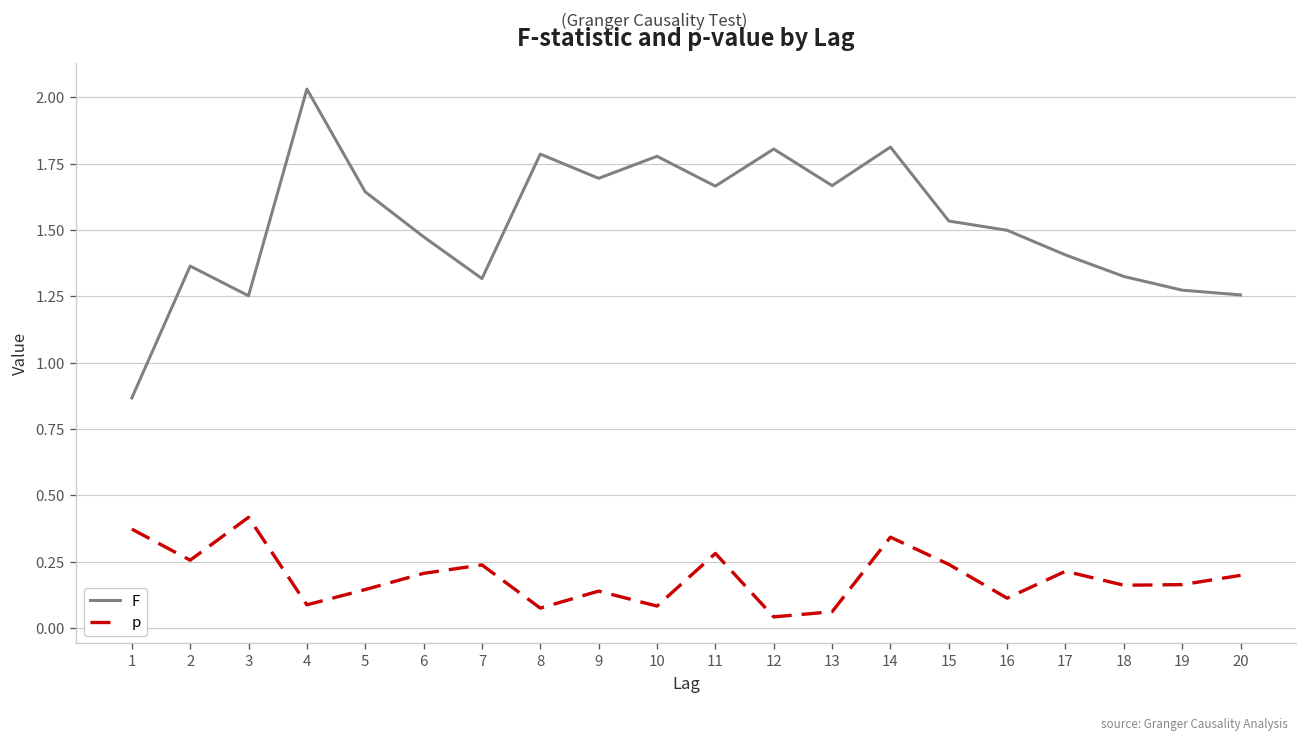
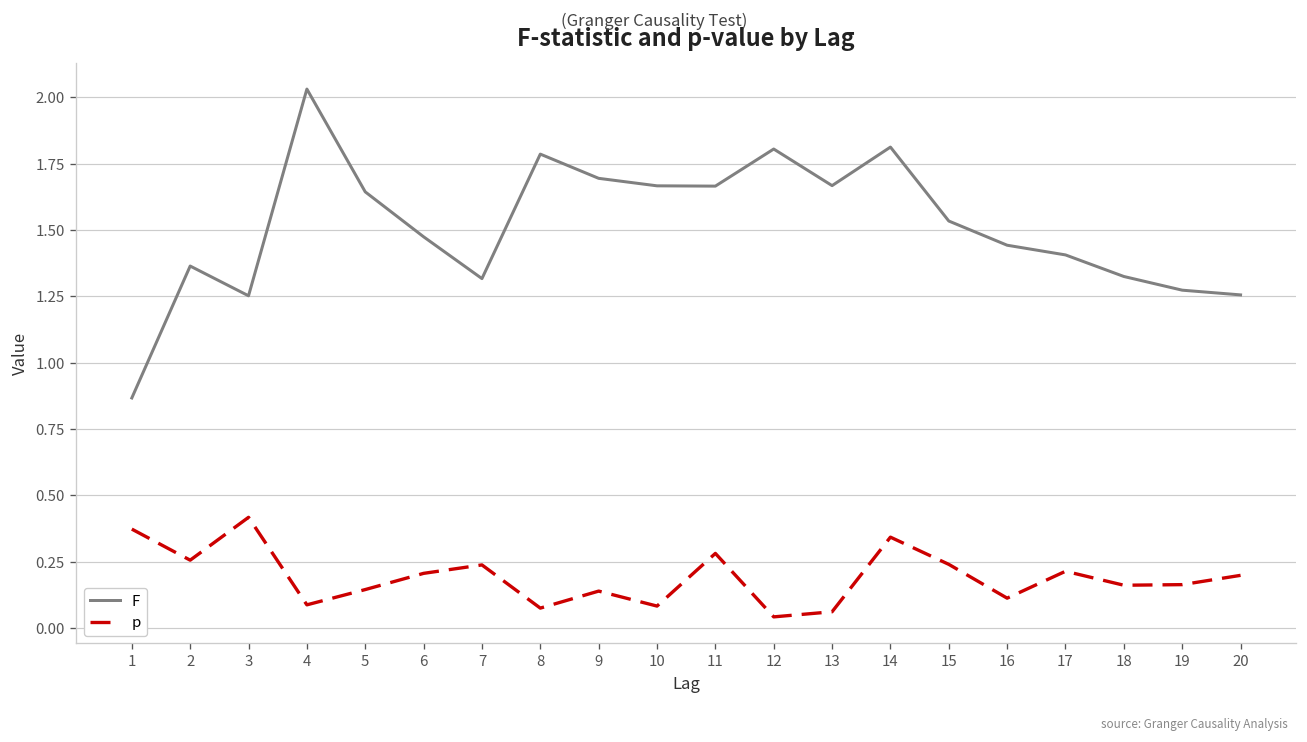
  {
    "F": {
      "1": 0.87,
      "2": 1.36,
      "3": 1.25,
      "4": 2.03,
      "5": 1.64,
      "6": 1.47,
      "7": 1.32,
      "8": 1.79,
      "9": 1.69,
-     "10": 1.78,
+     "10": 1.67,
      "11": 1.67,
      "12": 1.81,
      "13": 1.67,
      "14": 1.81,
      "15": 1.53,
-     "16": 1.50,
+     "16": 1.44,
      "17": 1.41,
      "18": 1.32,
      "19": 1.27,
      "20": 1.26
    },
    "p": {
      "1": 0.37,
      "2": 0.26,
      "3": 0.42,
      "4": 0.09,
      "5": 0.15,
      "6": 0.21,
      "7": 0.24,
      "8": 0.08,
      "9": 0.14,
      "10": 0.08,
      "11": 0.28,
      "12": 0.04,
      "13": 0.06,
      "14": 0.34,
      "15": 0.24,
      "16": 0.11,
      "17": 0.21,
      "18": 0.16,
      "19": 0.16,
      "20": 0.20
    }
  }
